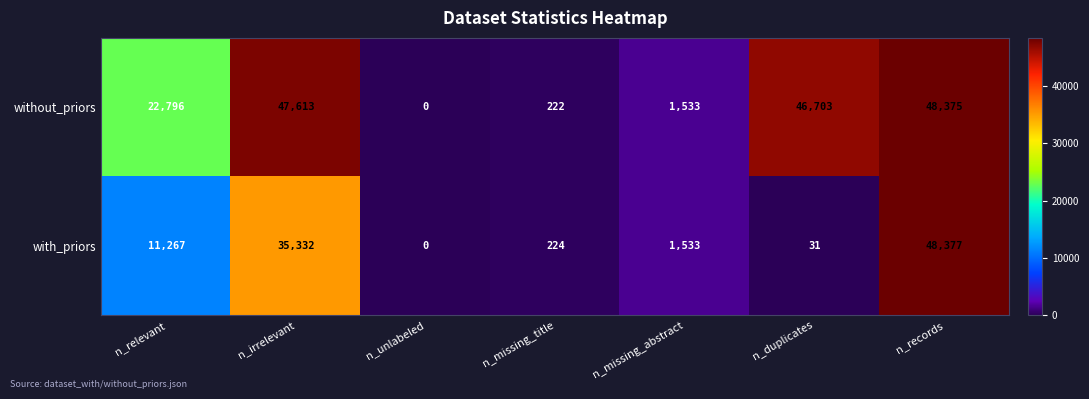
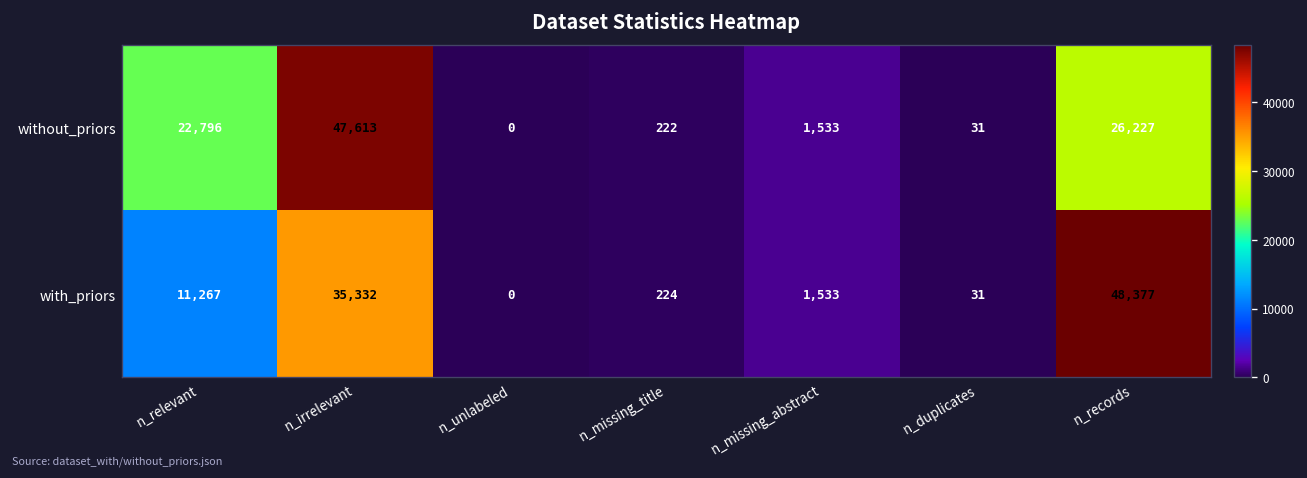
  {
    "without_priors": {
      "n_relevant": "22,796",
      "n_irrelevant": "47,613",
      "n_unlabeled": "0",
      "n_missing_title": "222",
      "n_missing_abstract": "1,533",
-     "n_duplicates": "46,703",
-     "n_records": "48,375"
+     "n_duplicates": "31",
+     "n_records": "26,227"
    },
    "with_priors": {
      "n_relevant": "11,267",
      "n_irrelevant": "35,332",
      "n_unlabeled": "0",
      "n_missing_title": "224",
      "n_missing_abstract": "1,533",
      "n_duplicates": "31",
      "n_records": "48,377"
    }
  }
